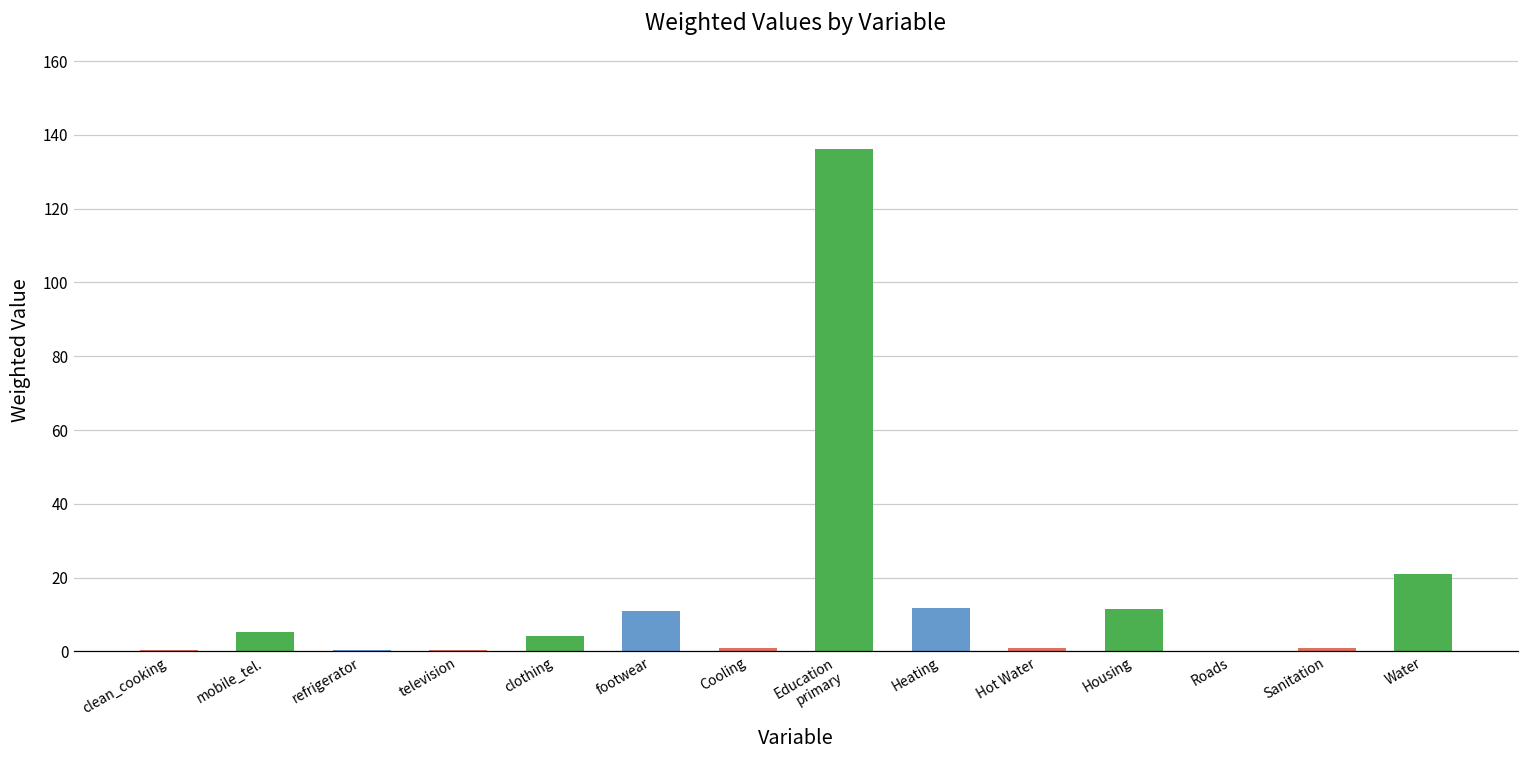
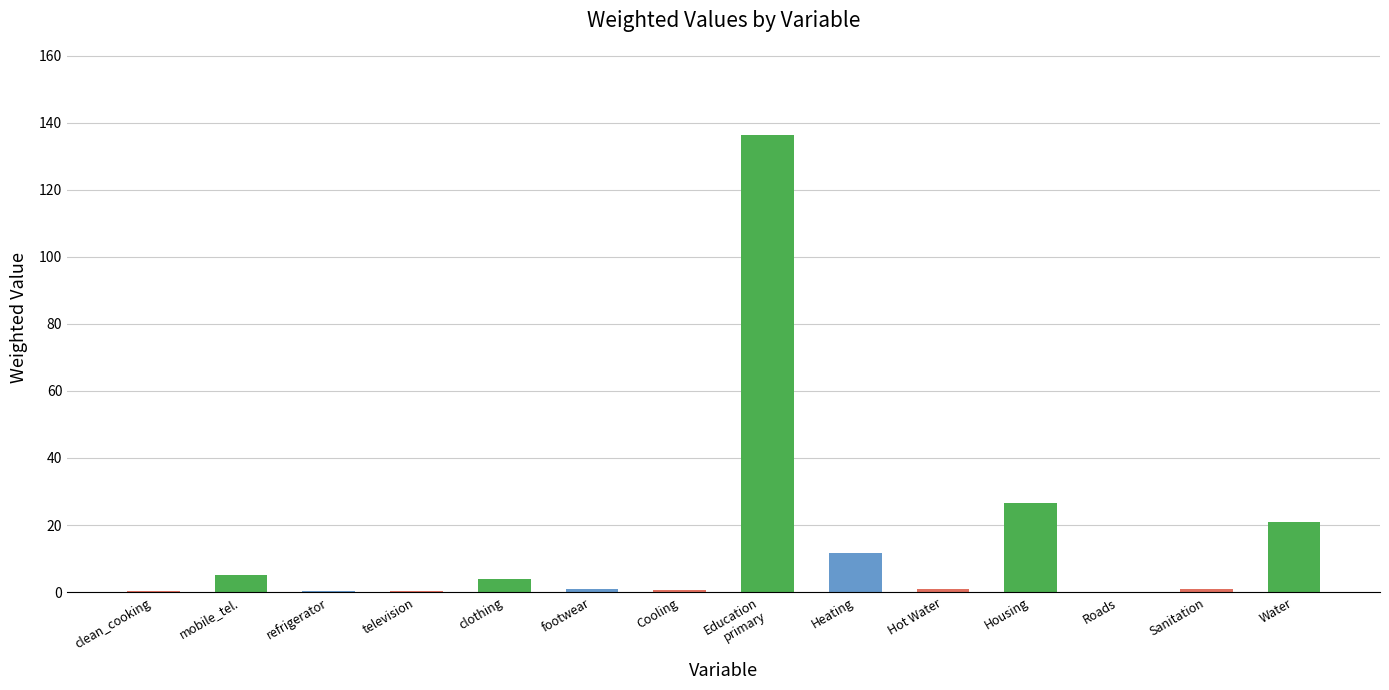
  {
    "mobile_tel.": 5,
    "clothing": 4,
-   "footwear": 11,
+   "footwear": 1,
    "Cooling": 1,
    "Education primary": 136,
    "Heating": 12,
    "Hot Water": 1,
-   "Housing": 11,
+   "Housing": 27,
    "Sanitation": 1,
    "Water": 21
  }
